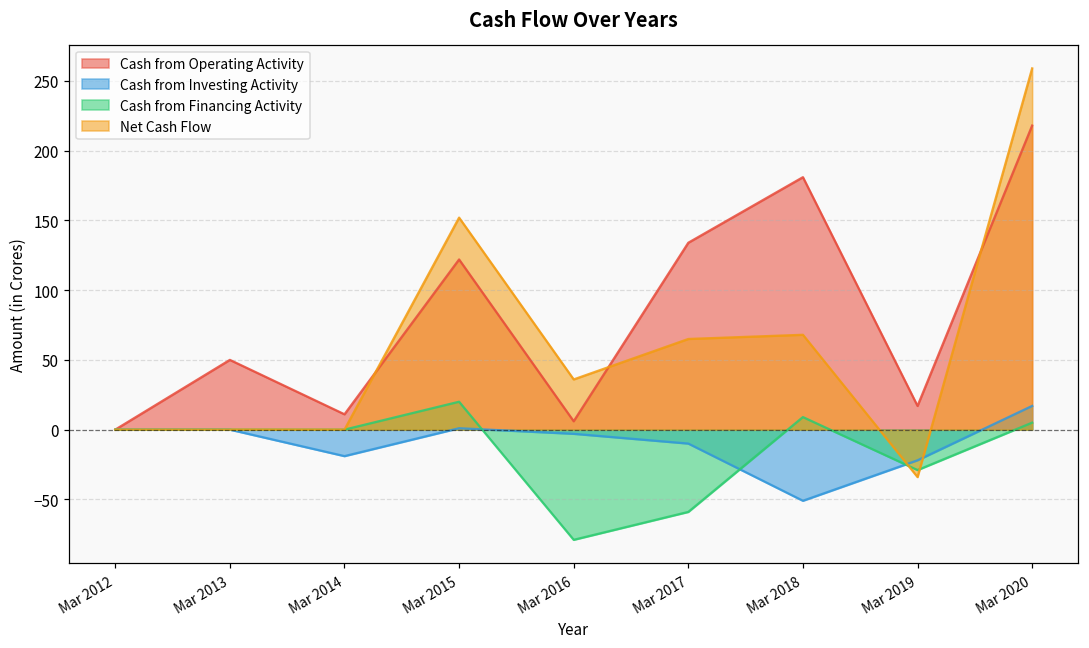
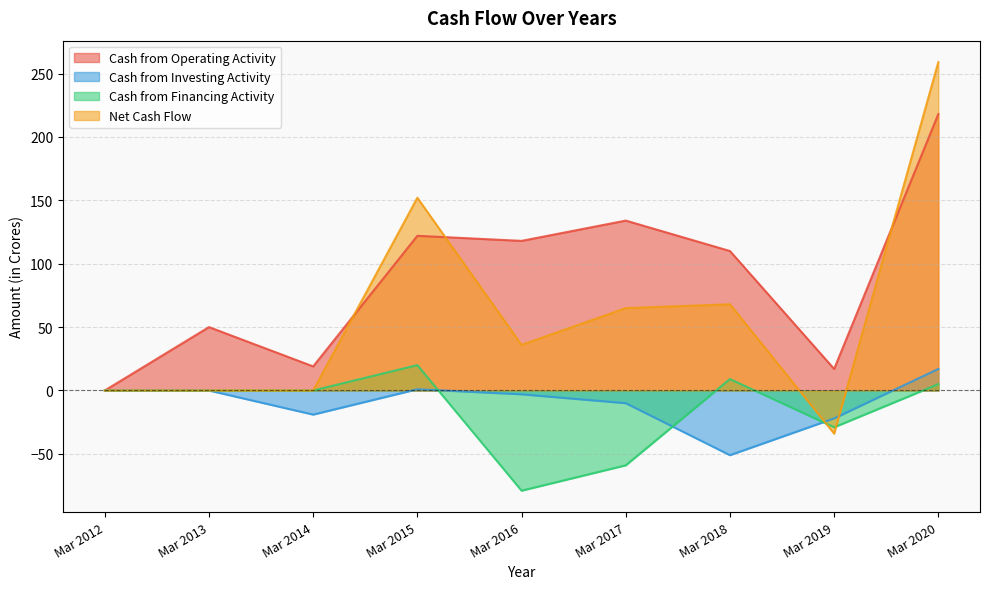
  {
    "Cash from Operating Activity": {
      "Mar 2013": 50,
-     "Mar 2014": 11,
+     "Mar 2014": 19,
      "Mar 2015": 122,
-     "Mar 2016": 6,
+     "Mar 2016": 118,
      "Mar 2017": 134,
-     "Mar 2018": 181,
+     "Mar 2018": 110,
      "Mar 2019": 17,
      "Mar 2020": 218
    }
  }
